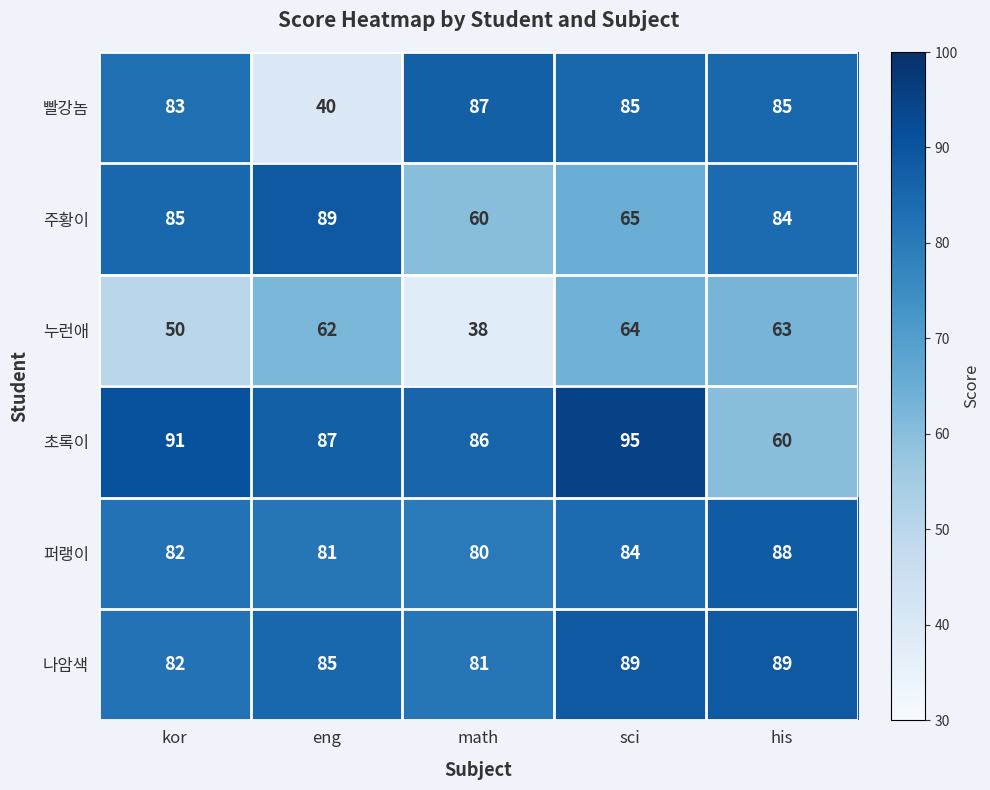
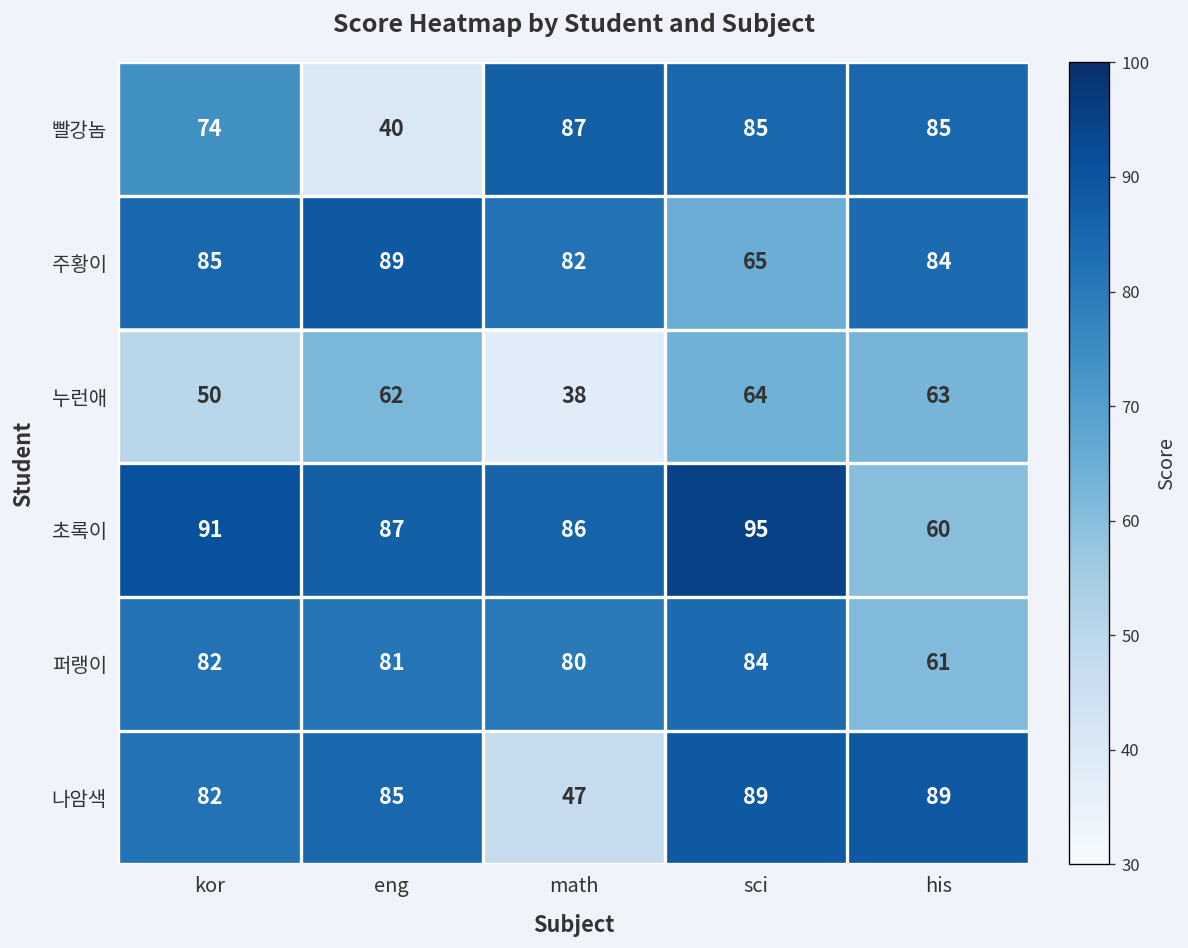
  {
    "빨강놈": {
-     "kor": 83,
+     "kor": 74,
      "eng": 40,
      "math": 87,
      "sci": 85,
      "his": 85
    },
    "주황이": {
      "kor": 85,
      "eng": 89,
-     "math": 60,
+     "math": 82,
      "sci": 65,
      "his": 84
    },
    "누런애": {
      "kor": 50,
      "eng": 62,
      "math": 38,
      "sci": 64,
      "his": 63
    },
    "초록이": {
      "kor": 91,
      "eng": 87,
      "math": 86,
      "sci": 95,
      "his": 60
    },
    "퍼랭이": {
      "kor": 82,
      "eng": 81,
      "math": 80,
      "sci": 84,
-     "his": 88
+     "his": 61
    },
    "나암색": {
      "kor": 82,
      "eng": 85,
-     "math": 81,
+     "math": 47,
      "sci": 89,
      "his": 89
    }
  }
